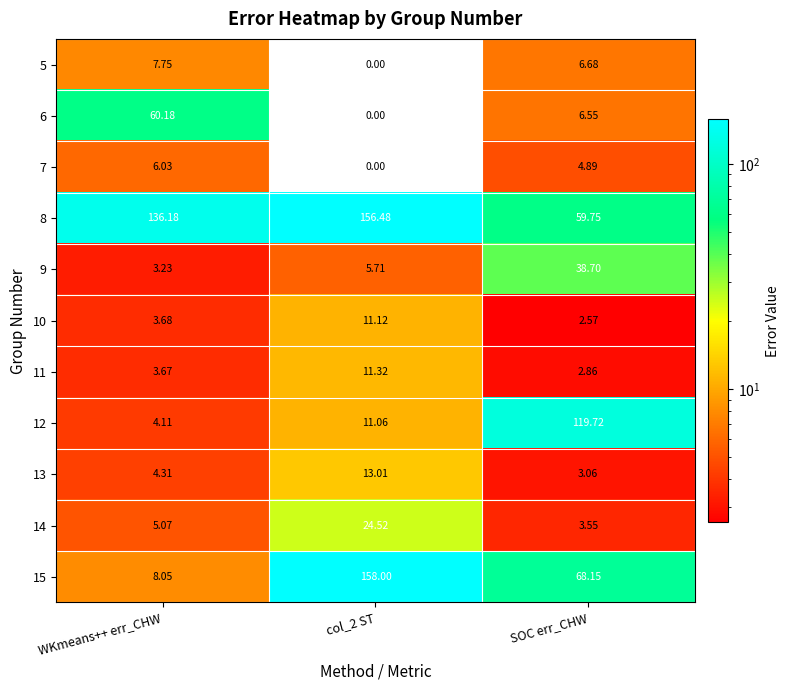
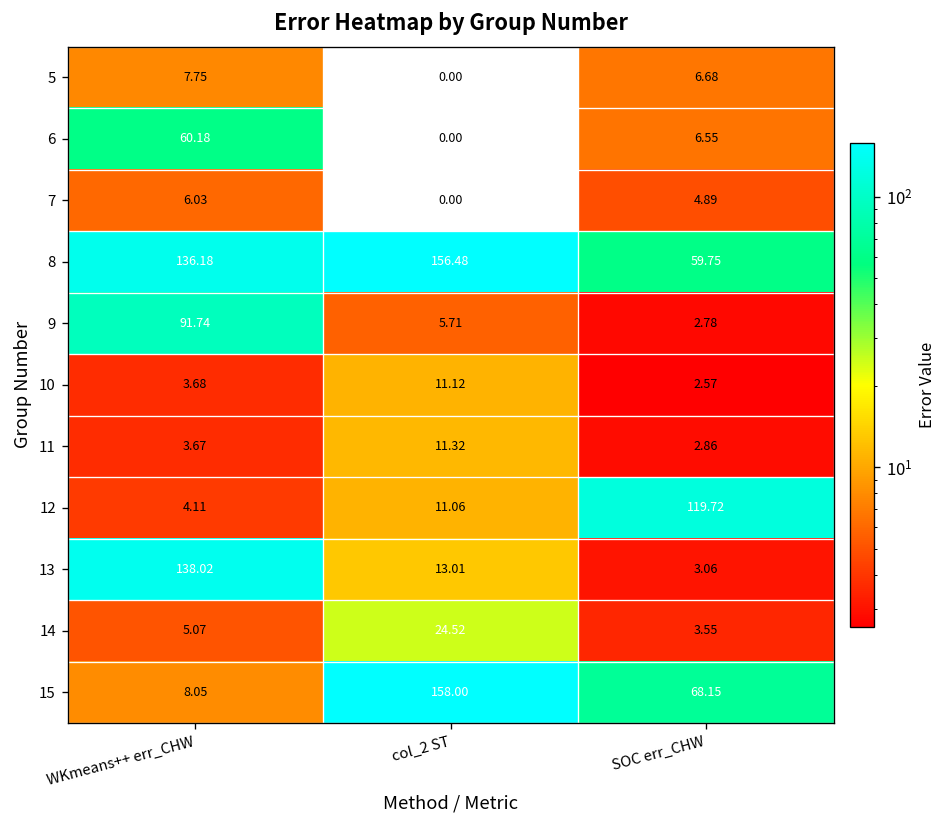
  {
    "5": {
      "WKmeans++ err_CHW": 7.75,
      "col_2 ST": 0.00,
      "SOC err_CHW": 6.68
    },
    "6": {
      "WKmeans++ err_CHW": 60.18,
      "col_2 ST": 0.00,
      "SOC err_CHW": 6.55
    },
    "7": {
      "WKmeans++ err_CHW": 6.03,
      "col_2 ST": 0.00,
      "SOC err_CHW": 4.89
    },
    "8": {
      "WKmeans++ err_CHW": 136.18,
      "col_2 ST": 156.48,
      "SOC err_CHW": 59.75
    },
    "9": {
-     "WKmeans++ err_CHW": 3.23,
+     "WKmeans++ err_CHW": 91.74,
      "col_2 ST": 5.71,
-     "SOC err_CHW": 38.70
+     "SOC err_CHW": 2.78
    },
    "10": {
      "WKmeans++ err_CHW": 3.68,
      "col_2 ST": 11.12,
      "SOC err_CHW": 2.57
    },
    "11": {
      "WKmeans++ err_CHW": 3.67,
      "col_2 ST": 11.32,
      "SOC err_CHW": 2.86
    },
    "12": {
      "WKmeans++ err_CHW": 4.11,
      "col_2 ST": 11.06,
      "SOC err_CHW": 119.72
    },
    "13": {
-     "WKmeans++ err_CHW": 4.31,
+     "WKmeans++ err_CHW": 138.02,
      "col_2 ST": 13.01,
      "SOC err_CHW": 3.06
    },
    "14": {
      "WKmeans++ err_CHW": 5.07,
      "col_2 ST": 24.52,
      "SOC err_CHW": 3.55
    },
    "15": {
      "WKmeans++ err_CHW": 8.05,
      "col_2 ST": 158.00,
      "SOC err_CHW": 68.15
    }
  }
